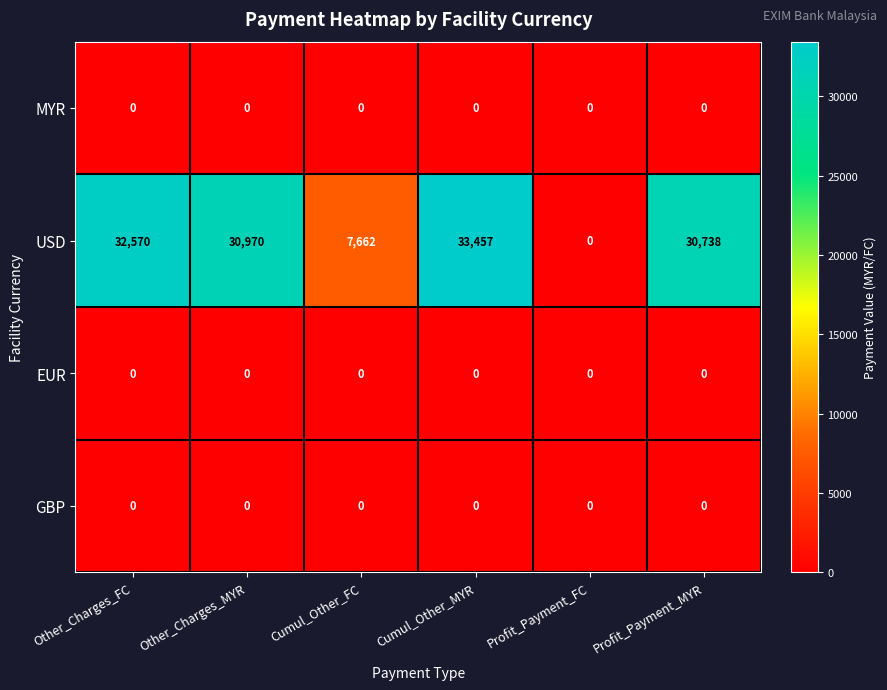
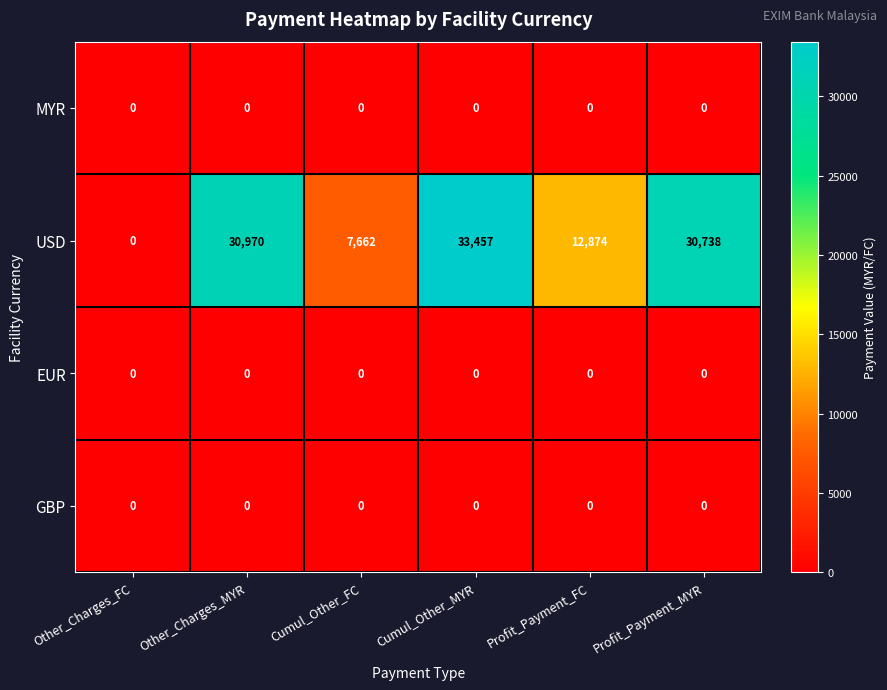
  {
    "MYR": {
      "Other_Charges_FC": "0",
      "Other_Charges_MYR": "0",
      "Cumul_Other_FC": "0",
      "Cumul_Other_MYR": "0",
      "Profit_Payment_FC": "0",
      "Profit_Payment_MYR": "0"
    },
    "USD": {
-     "Other_Charges_FC": "32,570",
+     "Other_Charges_FC": "0",
      "Other_Charges_MYR": "30,970",
      "Cumul_Other_FC": "7,662",
      "Cumul_Other_MYR": "33,457",
-     "Profit_Payment_FC": "0",
+     "Profit_Payment_FC": "12,874",
      "Profit_Payment_MYR": "30,738"
    },
    "EUR": {
      "Other_Charges_FC": "0",
      "Other_Charges_MYR": "0",
      "Cumul_Other_FC": "0",
      "Cumul_Other_MYR": "0",
      "Profit_Payment_FC": "0",
      "Profit_Payment_MYR": "0"
    },
    "GBP": {
      "Other_Charges_FC": "0",
      "Other_Charges_MYR": "0",
      "Cumul_Other_FC": "0",
      "Cumul_Other_MYR": "0",
      "Profit_Payment_FC": "0",
      "Profit_Payment_MYR": "0"
    }
  }
